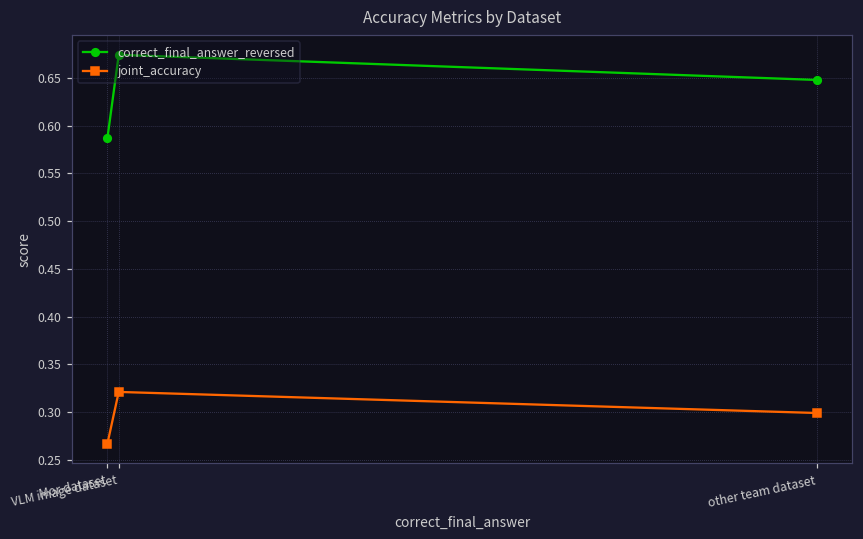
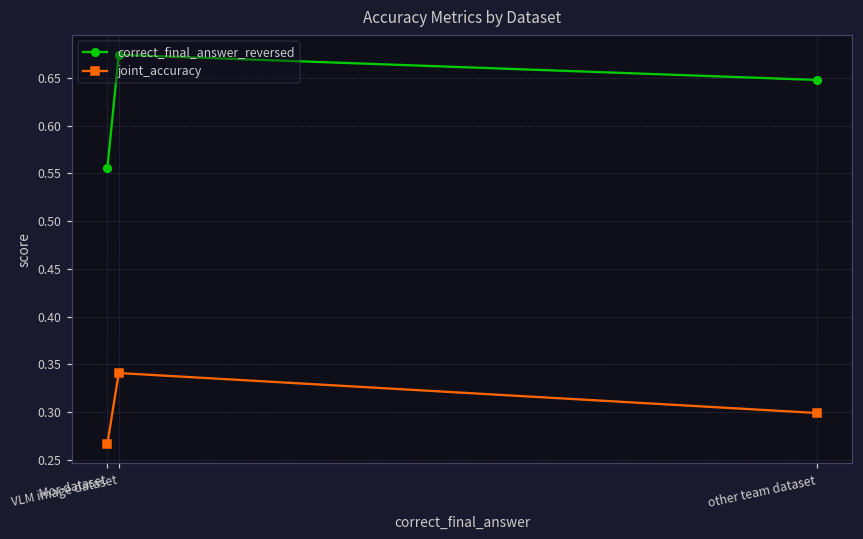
  {
    "correct_final_answer_reversed": {
-     "Mor dataset": 0.59,
+     "Mor dataset": 0.56,
      "other team dataset": 0.65
    },
    "joint_accuracy": {
      "Mor dataset": 0.27,
-     "VLM image dataset": 0.32,
+     "VLM image dataset": 0.34,
      "other team dataset": 0.30
    }
  }
